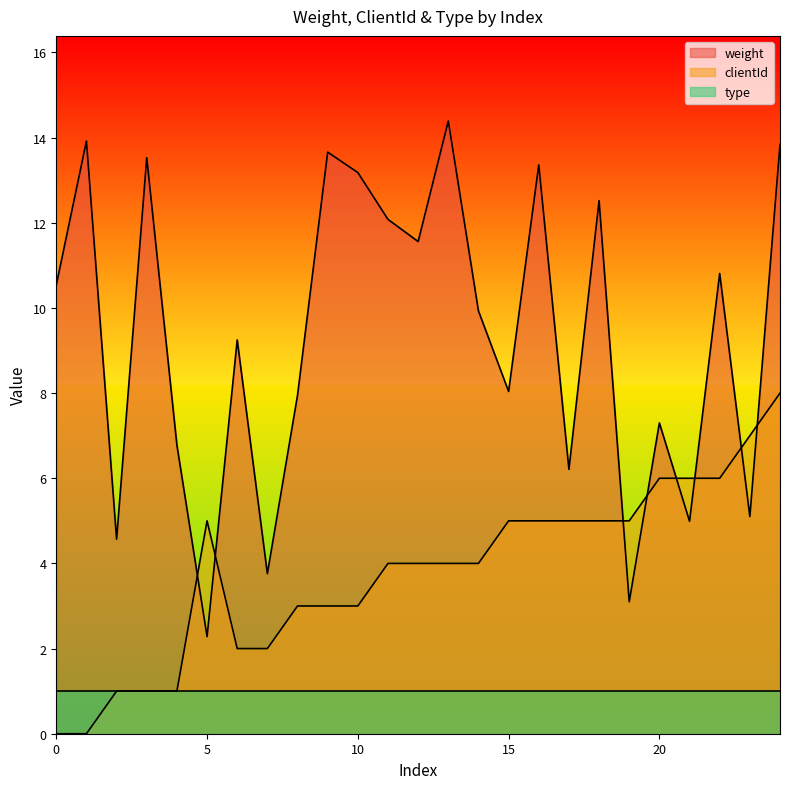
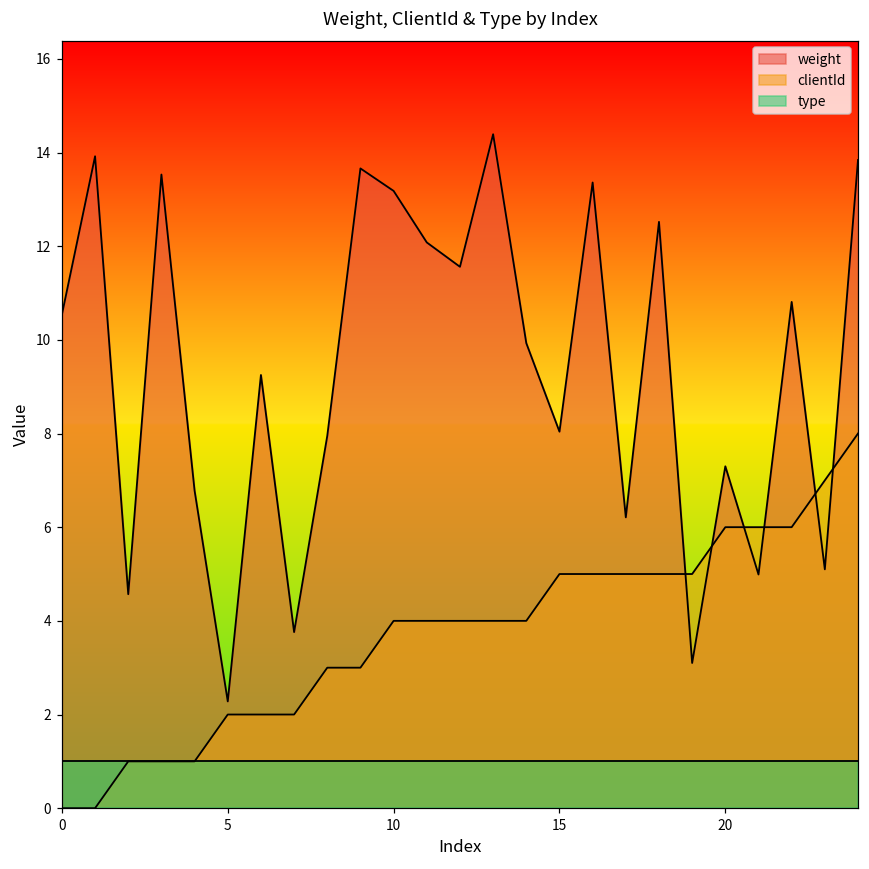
  {
    "weight": {
      "0": 10.5,
      "5": 2.3,
      "10": 13.2,
      "15": 8,
      "20": 7.3
    },
    "clientId": {
      "0": 0,
-     "5": 5,
-     "10": 3,
+     "5": 2,
+     "10": 4,
      "15": 5,
      "20": 6
    },
    "type": {
      "0": 1,
      "5": 1,
      "10": 1,
      "15": 1,
      "20": 1
    }
  }
